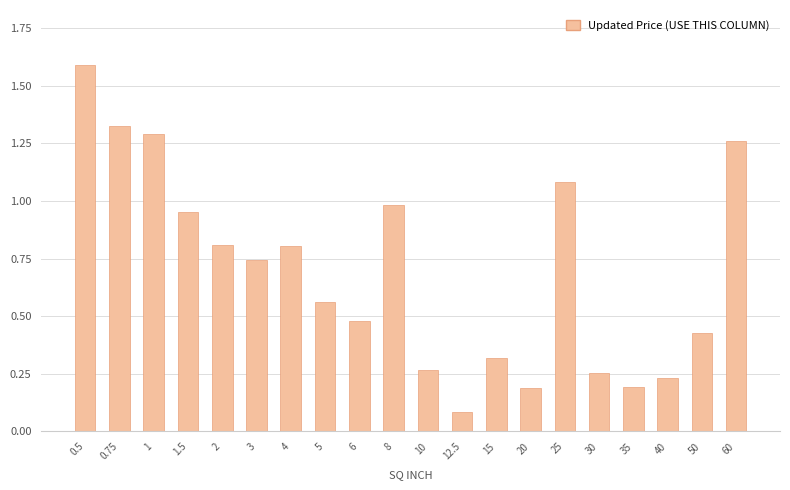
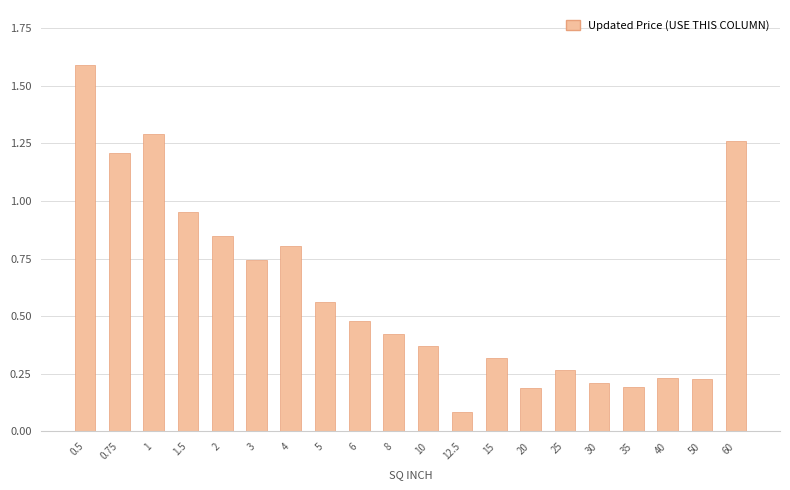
  {
    "0.5": 1.59,
-   "0.75": 1.33,
+   "0.75": 1.21,
    "1": 1.29,
    "1.5": 0.95,
-   "2": 0.81,
+   "2": 0.85,
    "3": 0.74,
    "4": 0.80,
    "5": 0.56,
    "6": 0.48,
-   "8": 0.98,
-   "10": 0.27,
+   "8": 0.42,
+   "10": 0.37,
    "12.5": 0.09,
    "15": 0.32,
    "20": 0.19,
-   "25": 1.08,
-   "30": 0.25,
+   "25": 0.27,
+   "30": 0.21,
    "35": 0.19,
    "40": 0.23,
-   "50": 0.43,
+   "50": 0.23,
    "60": 1.26
  }
